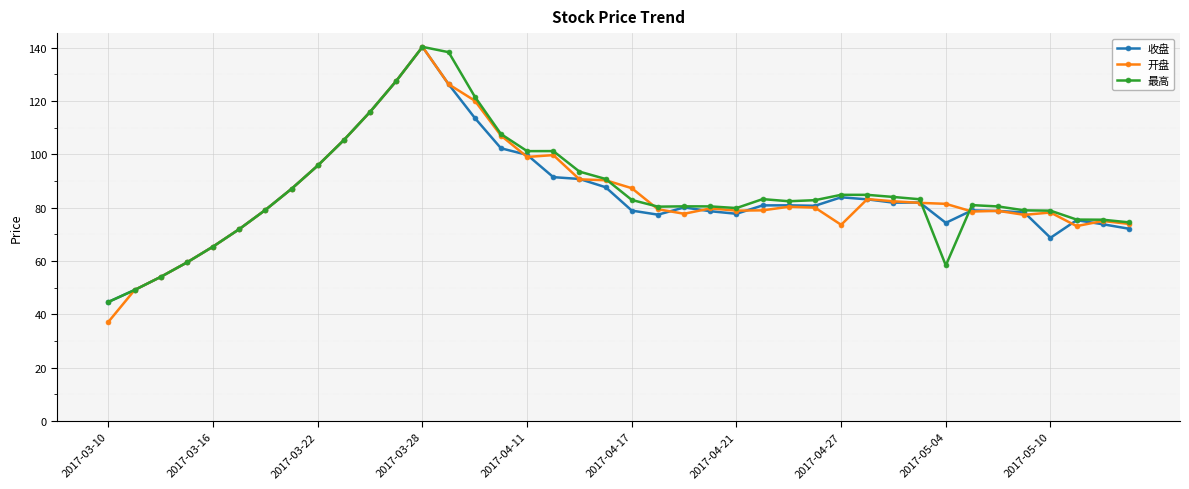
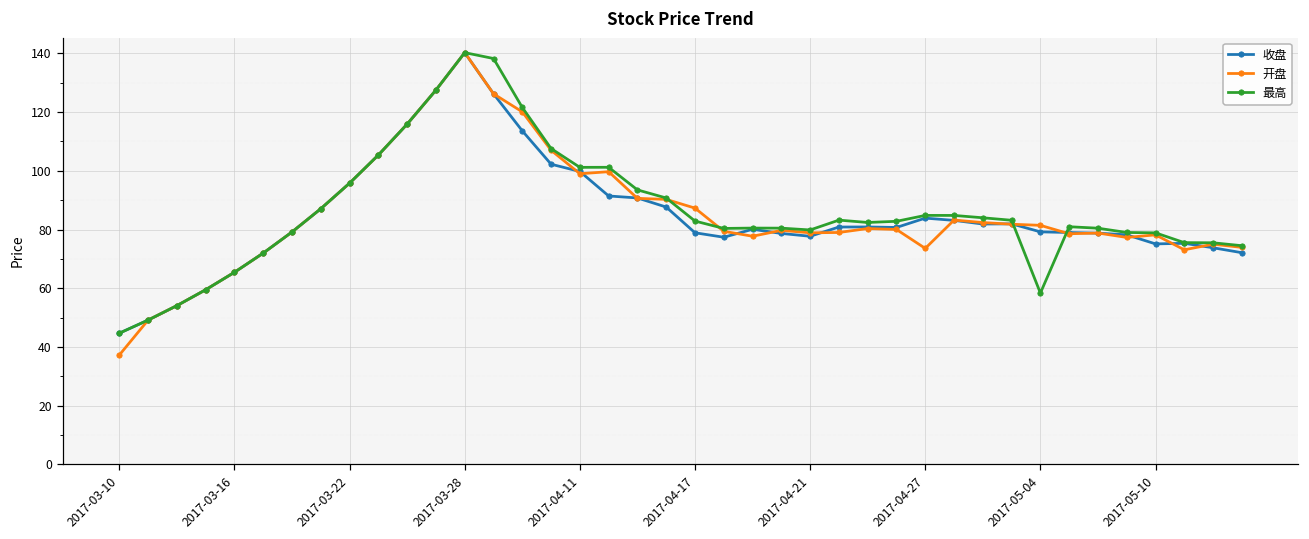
  {
    "收盘": {
      "2017-04-17": 79,
      "2017-04-21": 78,
-     "2017-05-04": 74,
-     "2017-05-10": 69
+     "2017-05-04": 79,
+     "2017-05-10": 75
    },
    "开盘": {
      "2017-03-10": 37,
      "2017-04-17": 87,
      "2017-04-27": 74,
      "2017-05-04": 81
    },
    "最高": {
      "2017-04-11": 101,
      "2017-04-17": 83,
      "2017-05-04": 58
    }
  }
